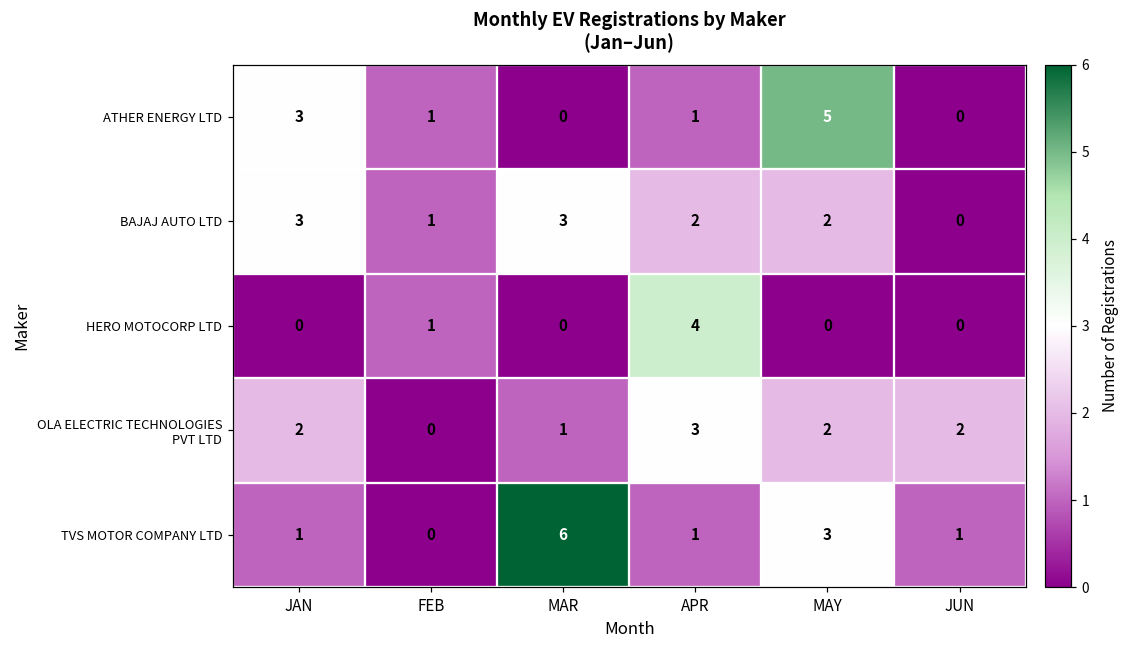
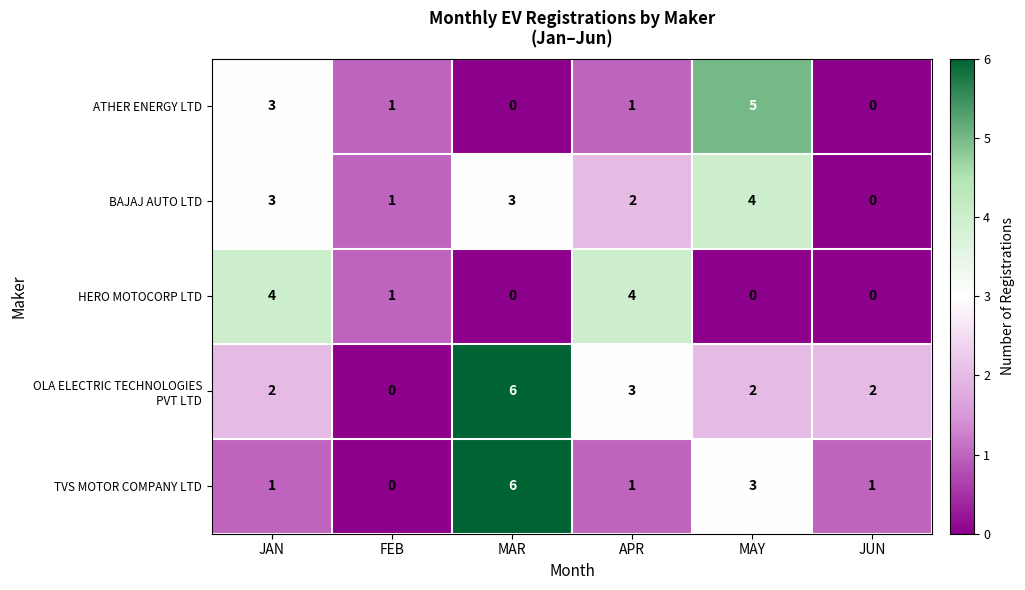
  {
    "ATHER ENERGY LTD": {
      "JAN": 3,
      "FEB": 1,
      "MAR": 0,
      "APR": 1,
      "MAY": 5,
      "JUN": 0
    },
    "BAJAJ AUTO LTD": {
      "JAN": 3,
      "FEB": 1,
      "MAR": 3,
      "APR": 2,
-     "MAY": 2,
+     "MAY": 4,
      "JUN": 0
    },
    "HERO MOTOCORP LTD": {
-     "JAN": 0,
+     "JAN": 4,
      "FEB": 1,
      "MAR": 0,
      "APR": 4,
      "MAY": 0,
      "JUN": 0
    },
    "OLA ELECTRIC TECHNOLOGIES PVT LTD": {
      "JAN": 2,
      "FEB": 0,
-     "MAR": 1,
+     "MAR": 6,
      "APR": 3,
      "MAY": 2,
      "JUN": 2
    },
    "TVS MOTOR COMPANY LTD": {
      "JAN": 1,
      "FEB": 0,
      "MAR": 6,
      "APR": 1,
      "MAY": 3,
      "JUN": 1
    }
  }
